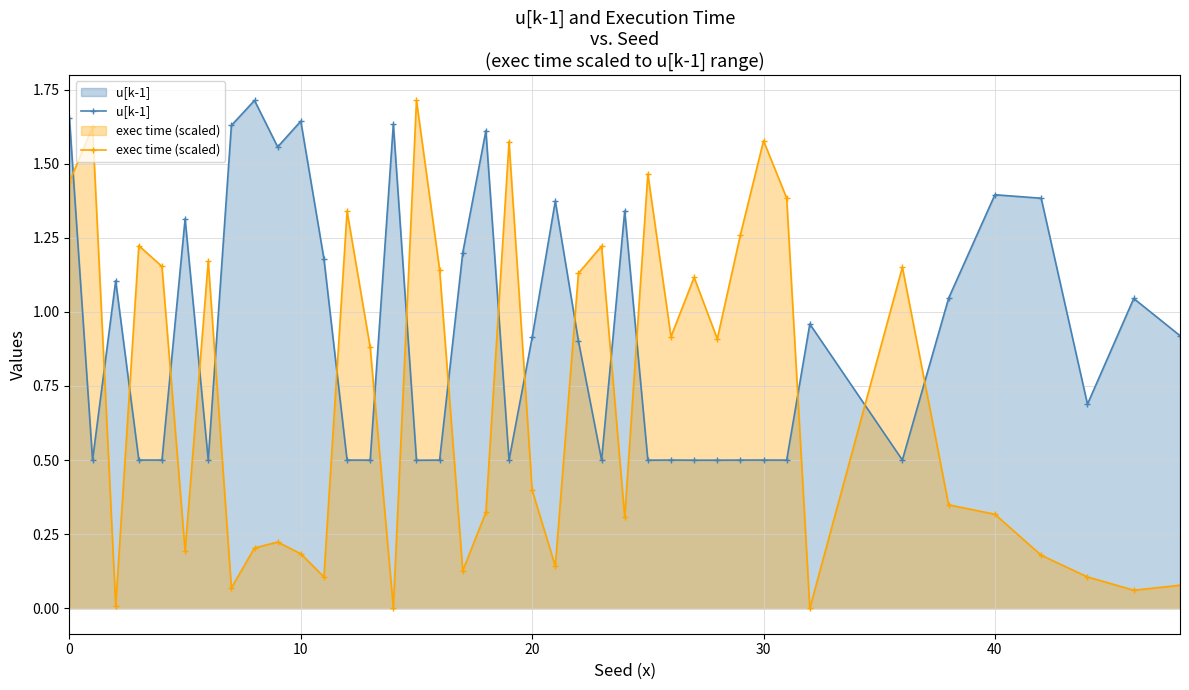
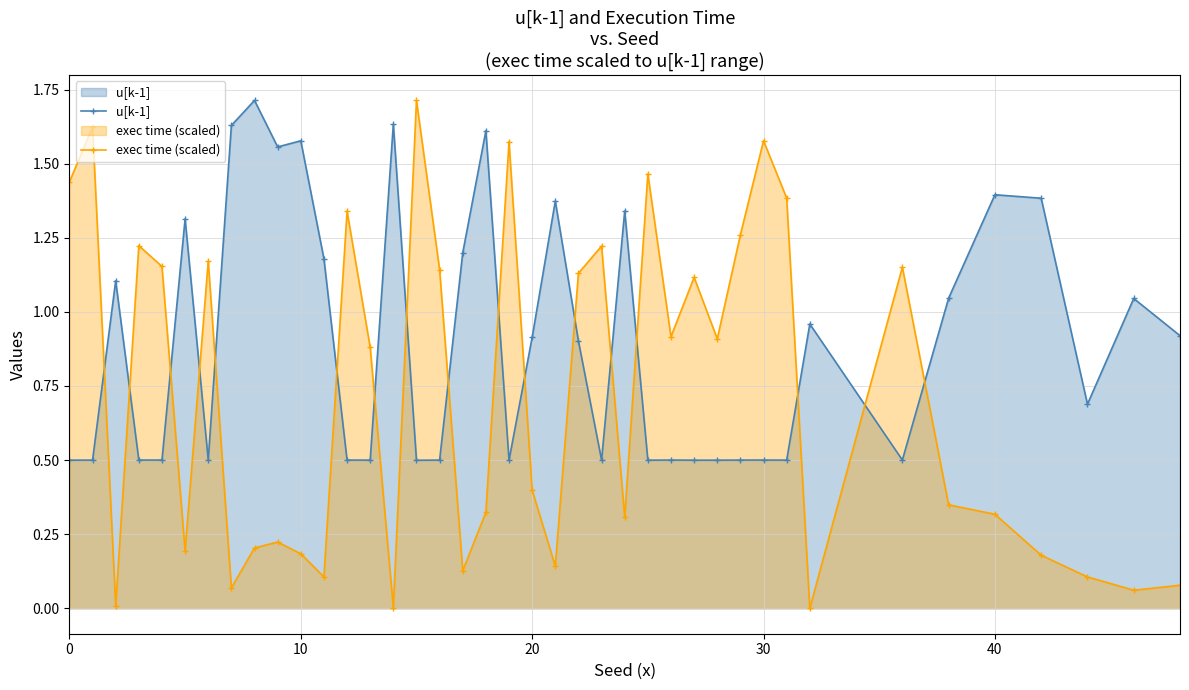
  {
    "u[k-1]": {
-     "0": 1.65,
-     "10": 1.64,
+     "0": 0.50,
+     "10": 1.58,
      "20": 0.91,
      "30": 0.50,
      "40": 1.40
    },
    "exec time (scaled)": {
      "0": 1.44,
      "10": 0.18,
      "20": 0.40,
      "30": 1.58,
      "40": 0.32
    }
  }
